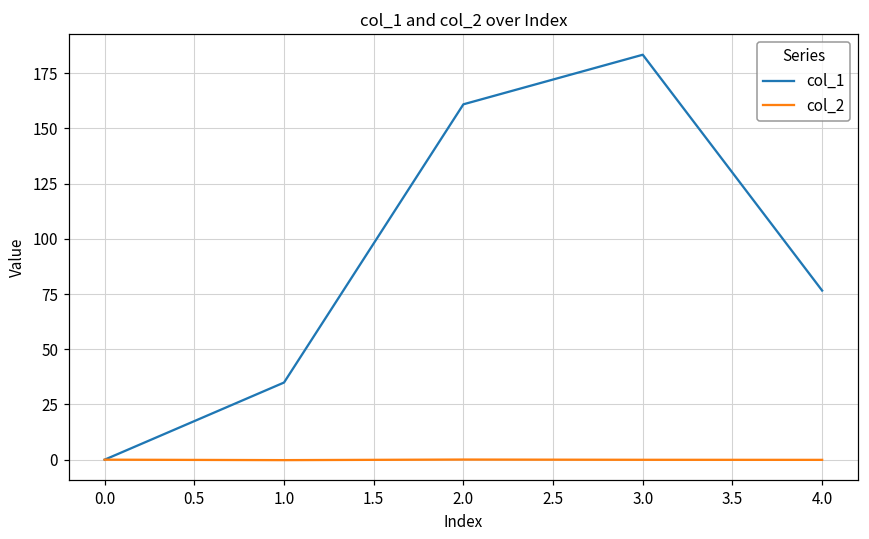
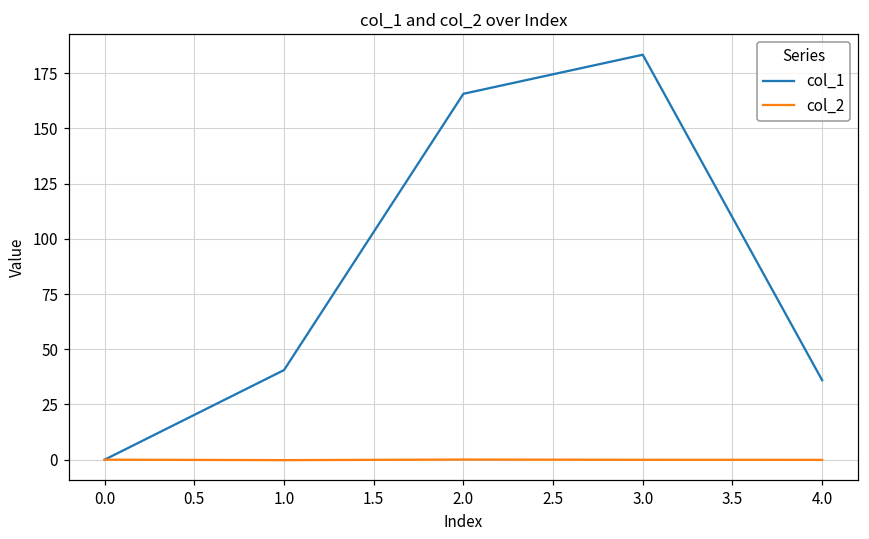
  {
    "col_1": {
-     "1.0": 35,
-     "2.0": 161,
+     "1.0": 41,
+     "2.0": 166,
      "3.0": 183,
-     "4.0": 77
+     "4.0": 36
    },
    "col_2": {
      "1.0": 0,
      "2.0": 0,
      "3.0": 0,
      "4.0": 0
    }
  }
